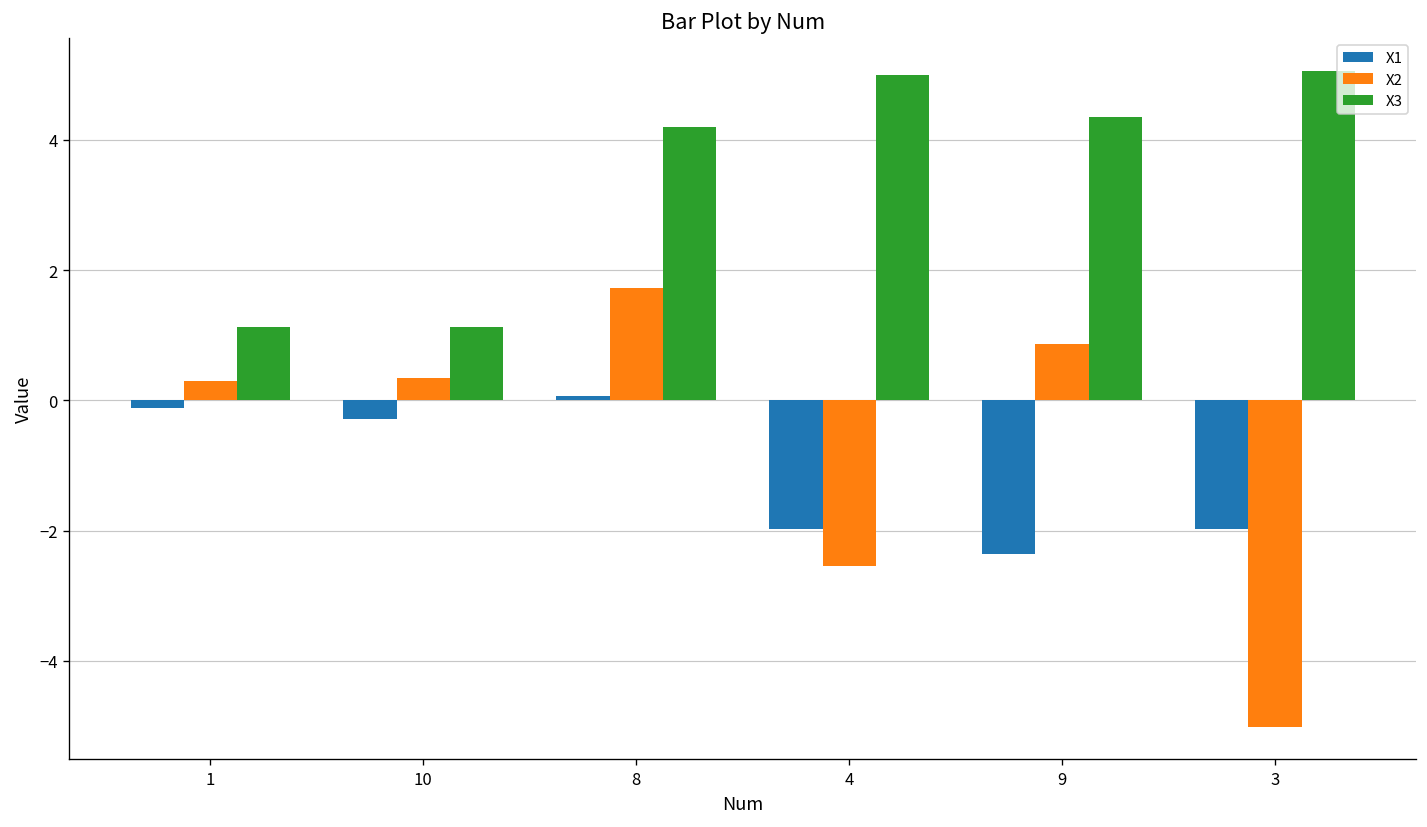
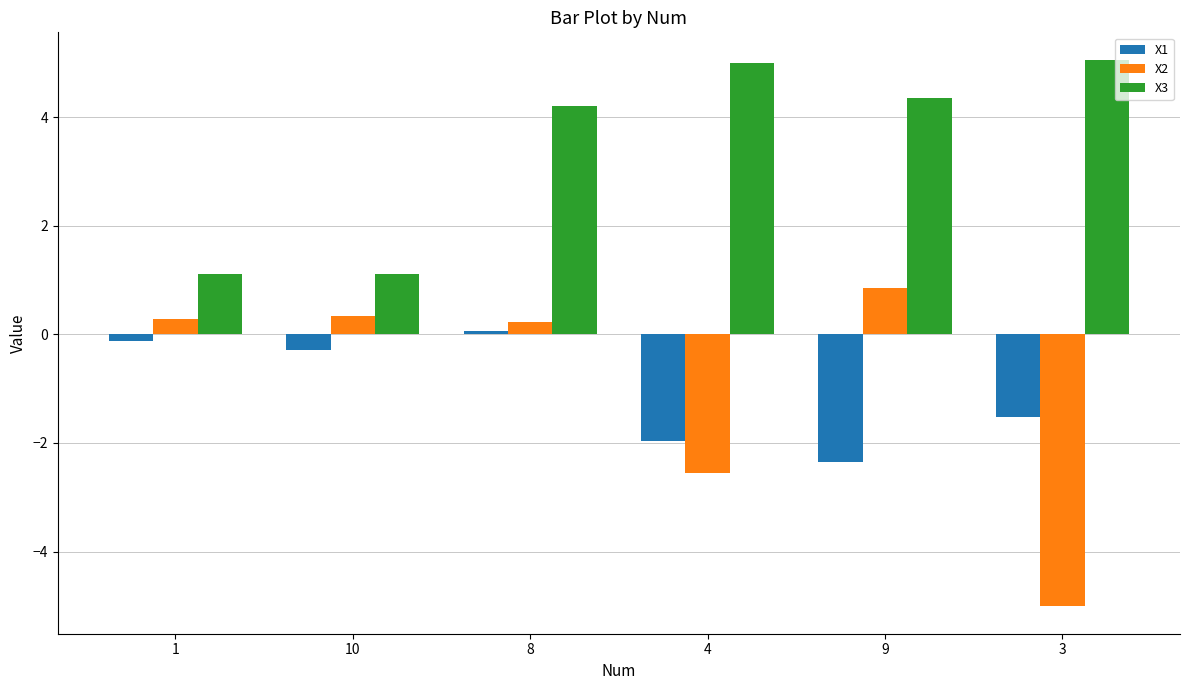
  {
    "X1": {
      "1": -0.1,
      "10": -0.3,
      "8": 0.1,
      "4": -2.0,
      "9": -2.4,
-     "3": -2.0
+     "3": -1.5
    },
    "X2": {
      "1": 0.3,
      "10": 0.3,
-     "8": 1.7,
+     "8": 0.2,
      "4": -2.6,
      "9": 0.9,
      "3": -5.0
    },
    "X3": {
      "1": 1.1,
      "10": 1.1,
      "8": 4.2,
      "4": 5.0,
      "9": 4.4,
      "3": 5.1
    }
  }
